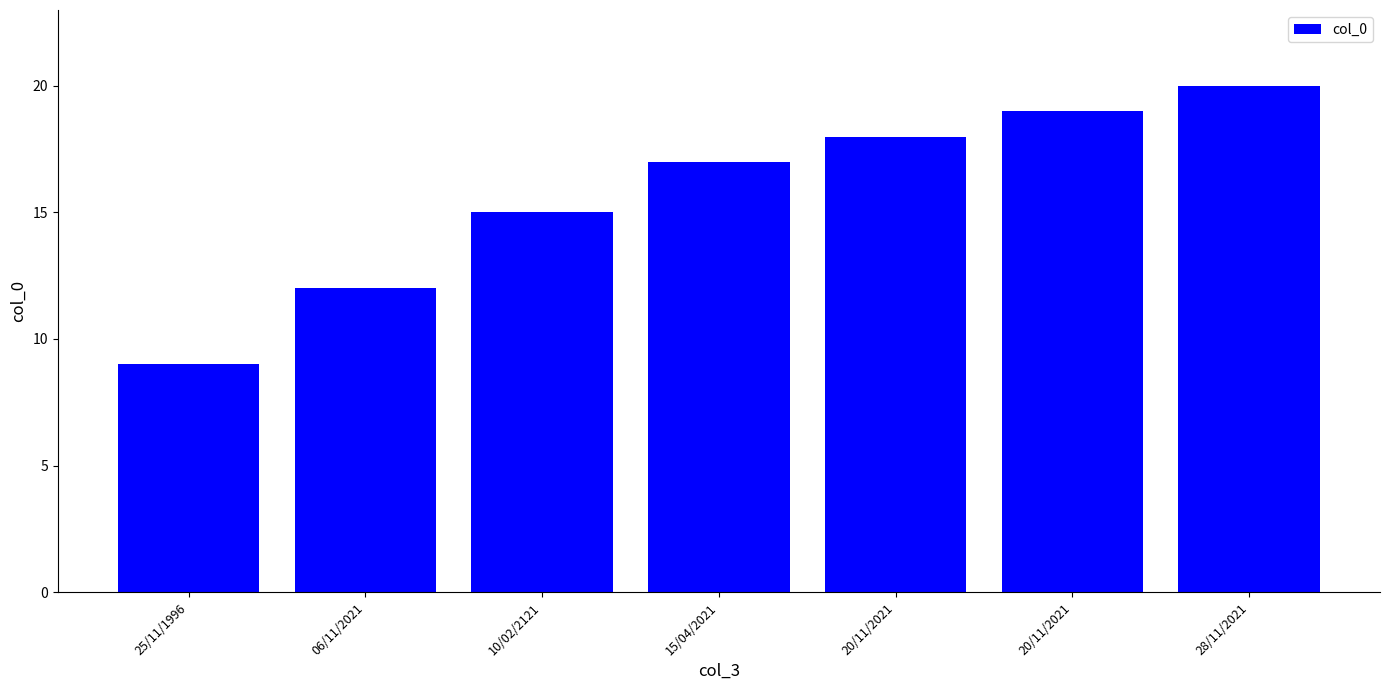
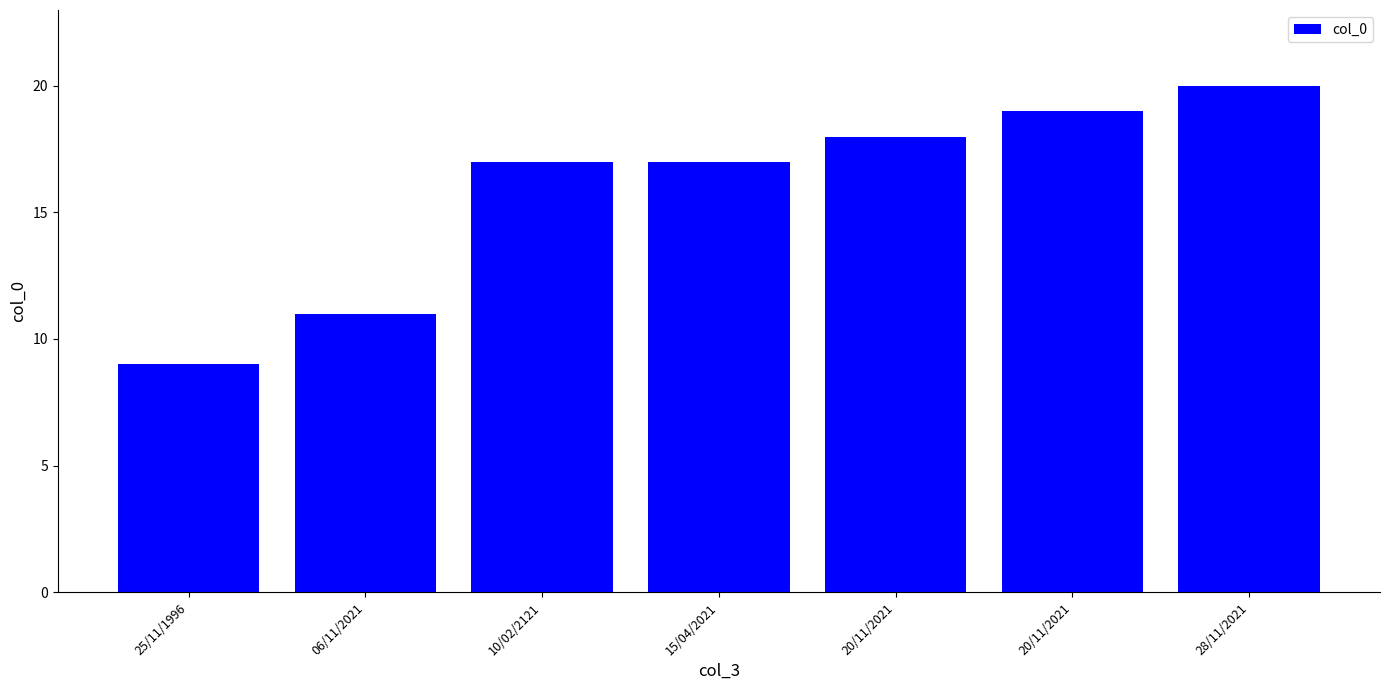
  {
    "25/11/1996": 9,
-   "06/11/2021": 12,
-   "10/02/2121": 15,
+   "06/11/2021": 11,
+   "10/02/2121": 17,
    "15/04/2021": 17,
    "28/11/2021": 20
  }
